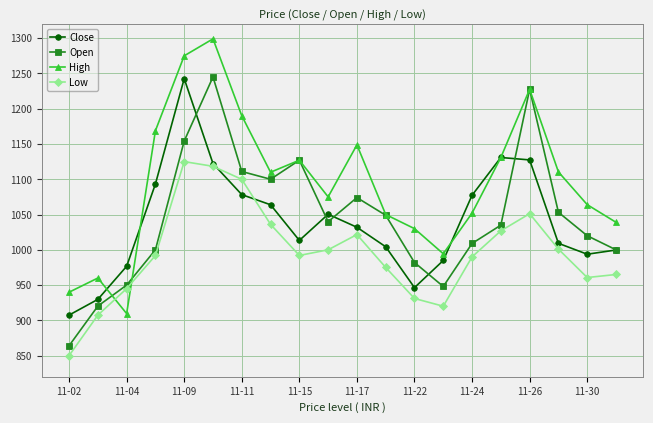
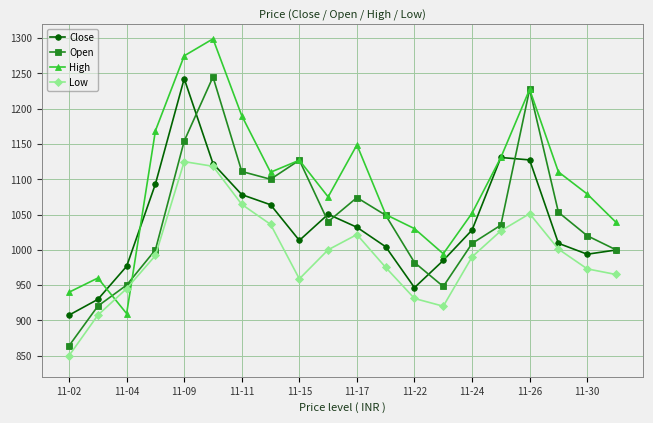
  {
    "Close": {
      "11-02": 910,
      "11-04": 980,
      "11-09": 1240,
      "11-11": 1080,
      "11-15": 1010,
      "11-17": 1030,
      "11-22": 950,
-     "11-24": 1080,
+     "11-24": 1030,
      "11-26": 1130,
      "11-30": 990
    },
    "Open": {
      "11-02": 860,
      "11-04": 950,
      "11-09": 1150,
      "11-11": 1110,
      "11-17": 1070,
      "11-22": 980,
      "11-24": 1010,
      "11-30": 1020
    },
    "High": {
      "11-02": 940,
      "11-04": 910,
      "11-09": 1270,
      "11-11": 1190,
      "11-17": 1150,
      "11-22": 1030,
      "11-24": 1050,
-     "11-30": 1060
+     "11-30": 1080
    },
    "Low": {
      "11-02": 850,
      "11-04": 950,
      "11-09": 1130,
-     "11-11": 1100,
-     "11-15": 990,
+     "11-11": 1060,
+     "11-15": 960,
      "11-17": 1020,
      "11-22": 930,
      "11-24": 990,
      "11-26": 1050,
-     "11-30": 960
+     "11-30": 970
    }
  }
